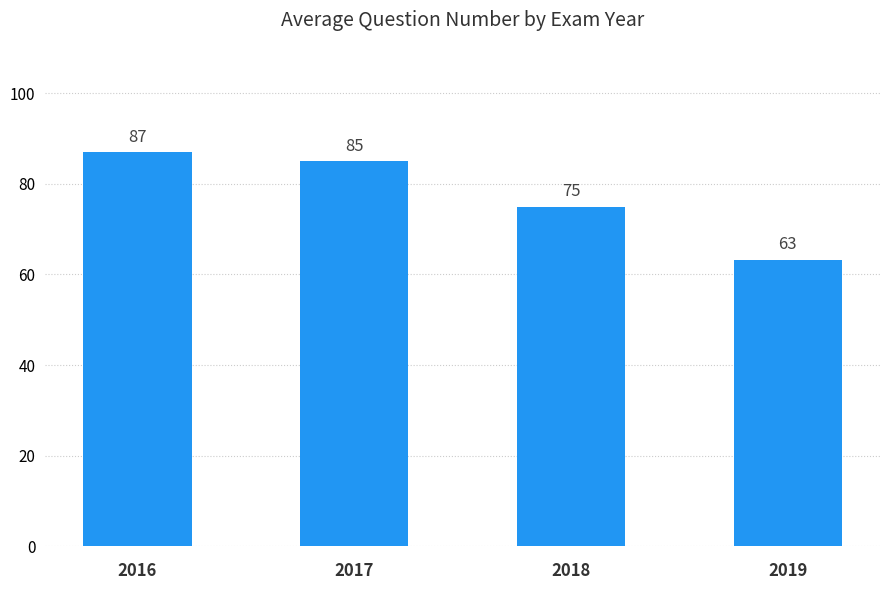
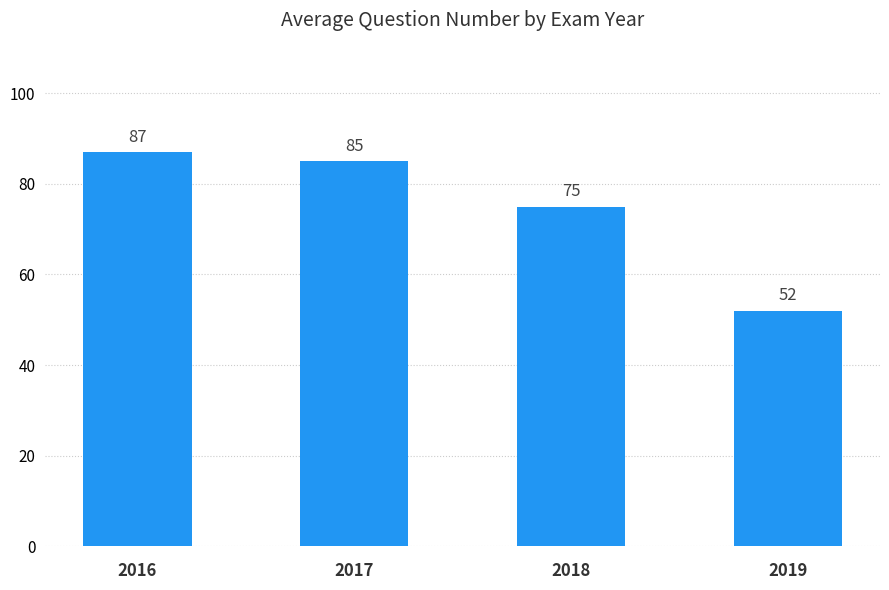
  {
    "2016": 87,
    "2017": 85,
    "2018": 75,
-   "2019": 63
+   "2019": 52
  }
